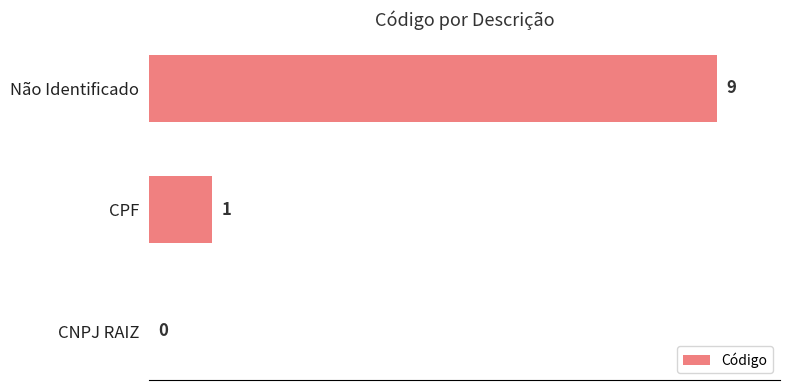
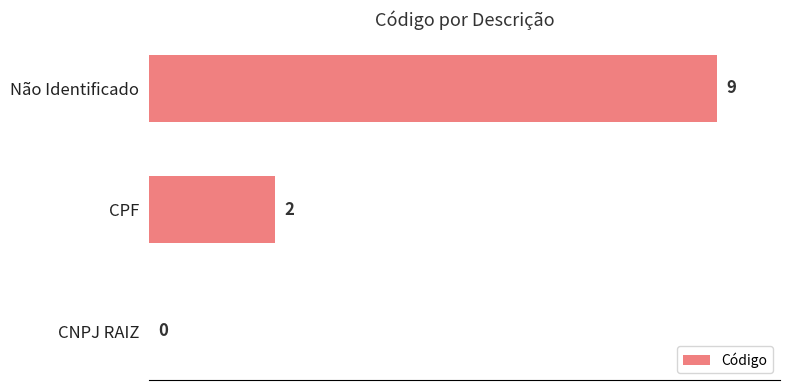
  {
    "Não Identificado": 9,
-   "CPF": 1,
+   "CPF": 2,
    "CNPJ RAIZ": 0
  }
